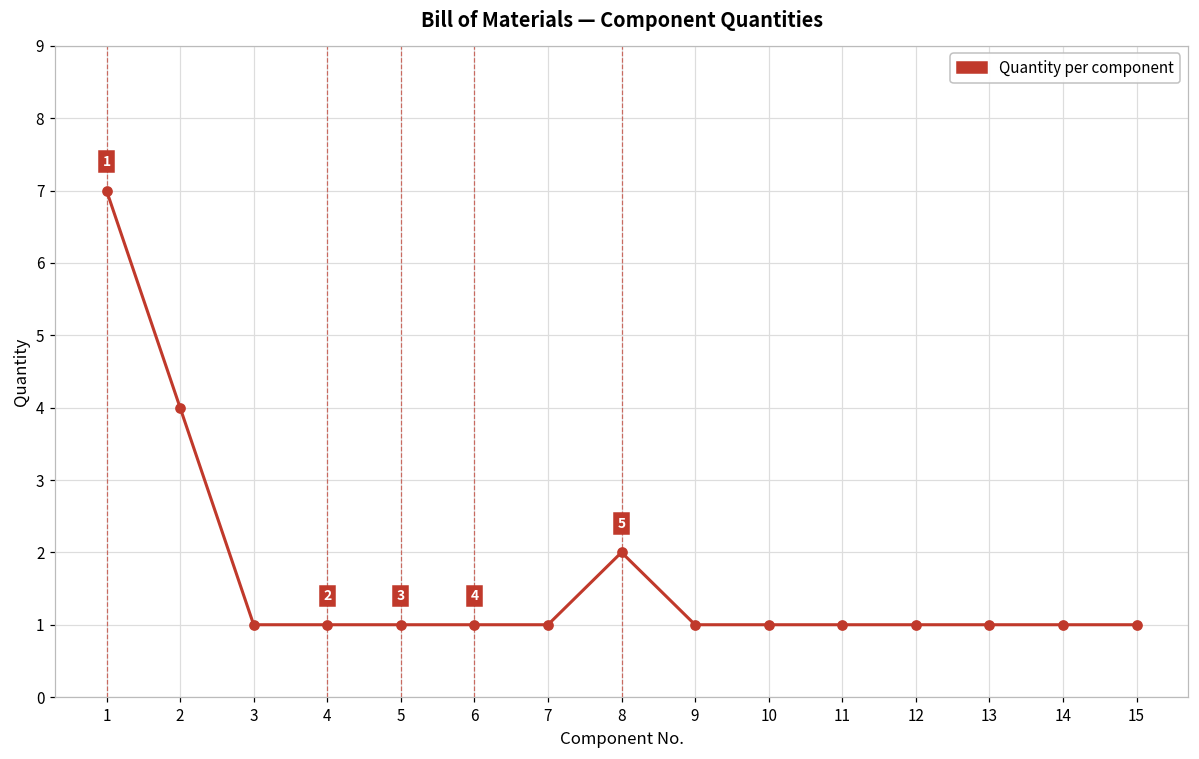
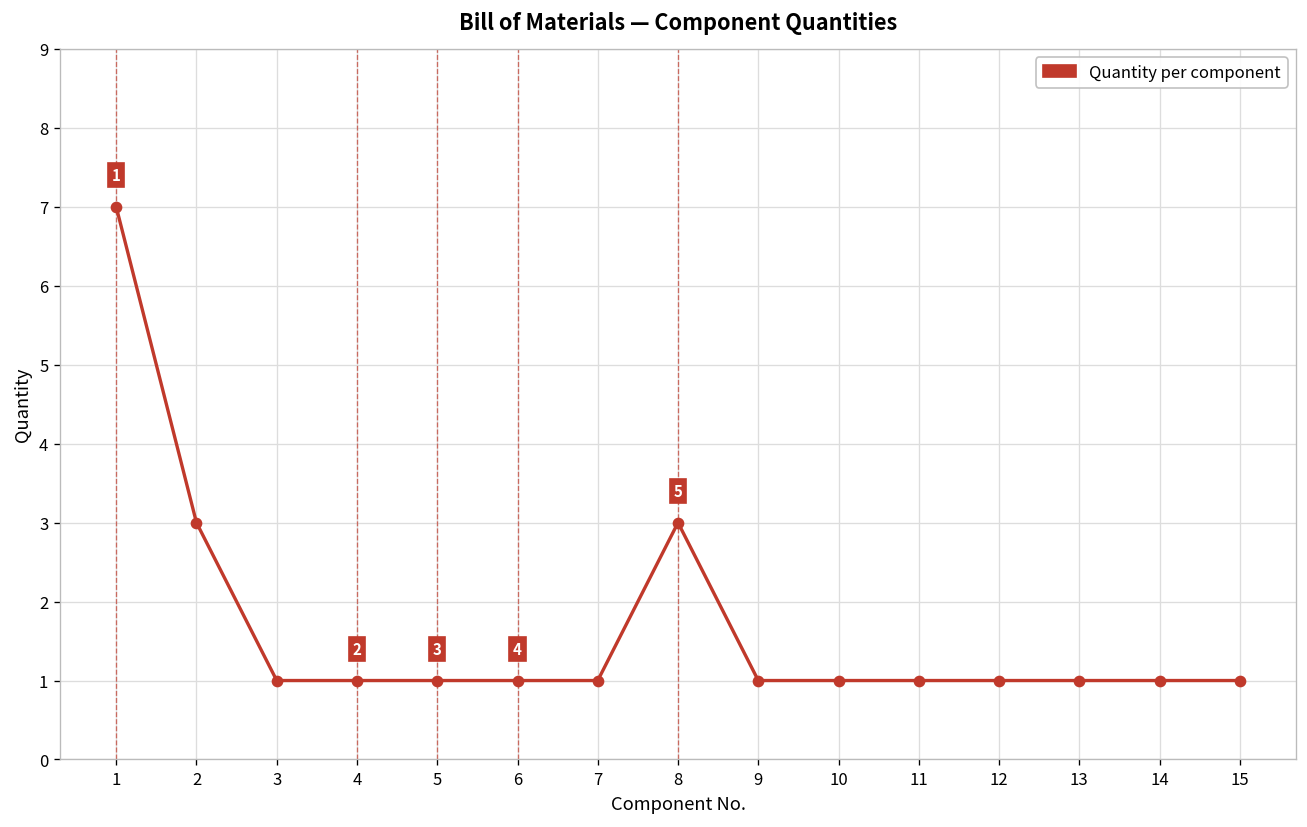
  {
-   "2": 4,
+   "2": 3,
    "3": 1,
    "7": 1,
-   "8": 2,
+   "8": 3,
    "9": 1,
    "10": 1,
    "11": 1,
    "12": 1,
    "13": 1,
    "14": 1,
    "15": 1
  }
